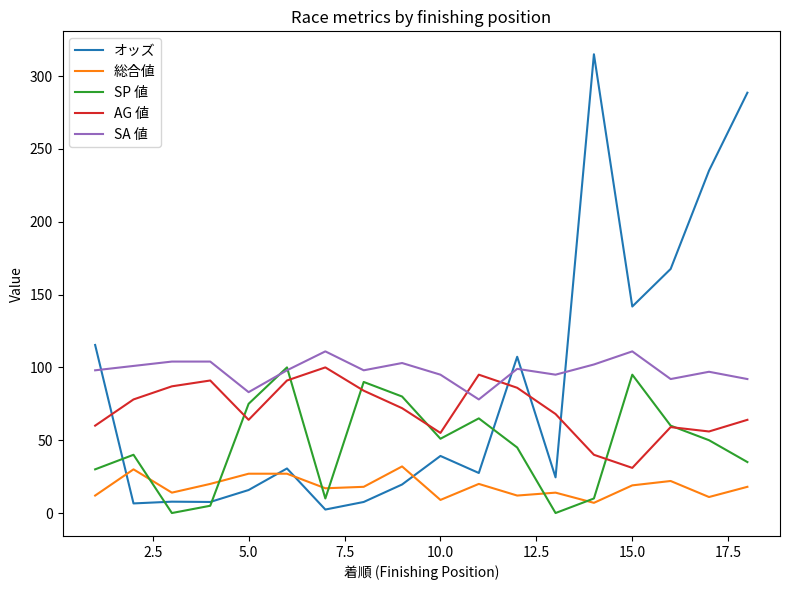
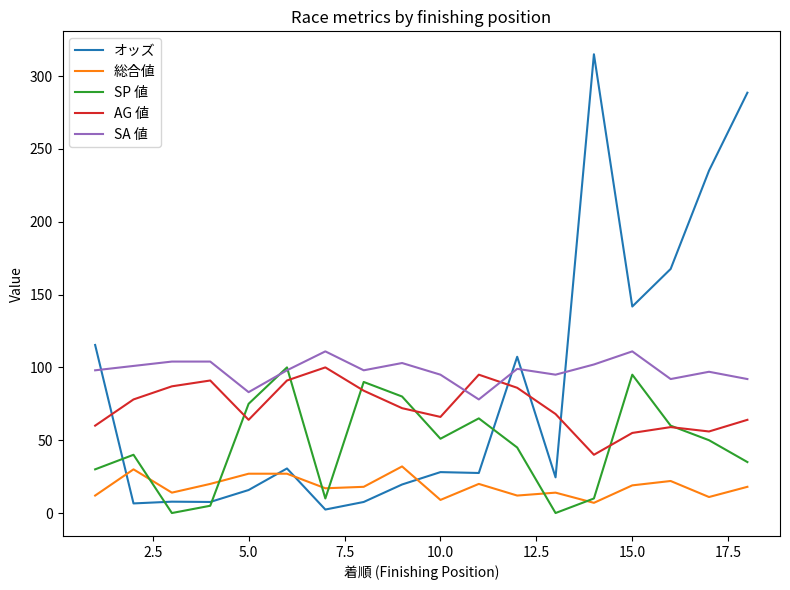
  {
    "オッズ": {
      "5.0": 16,
-     "10.0": 39,
+     "10.0": 28,
      "15.0": 142
    },
    "総合値": {
      "5.0": 27,
      "10.0": 9,
      "15.0": 19
    },
    "SP 値": {
      "5.0": 75,
      "10.0": 51,
      "15.0": 95
    },
    "AG 値": {
      "5.0": 64,
-     "10.0": 55,
-     "15.0": 31
+     "10.0": 66,
+     "15.0": 55
    },
    "SA 値": {
      "5.0": 83,
      "10.0": 95,
      "15.0": 111
    }
  }
